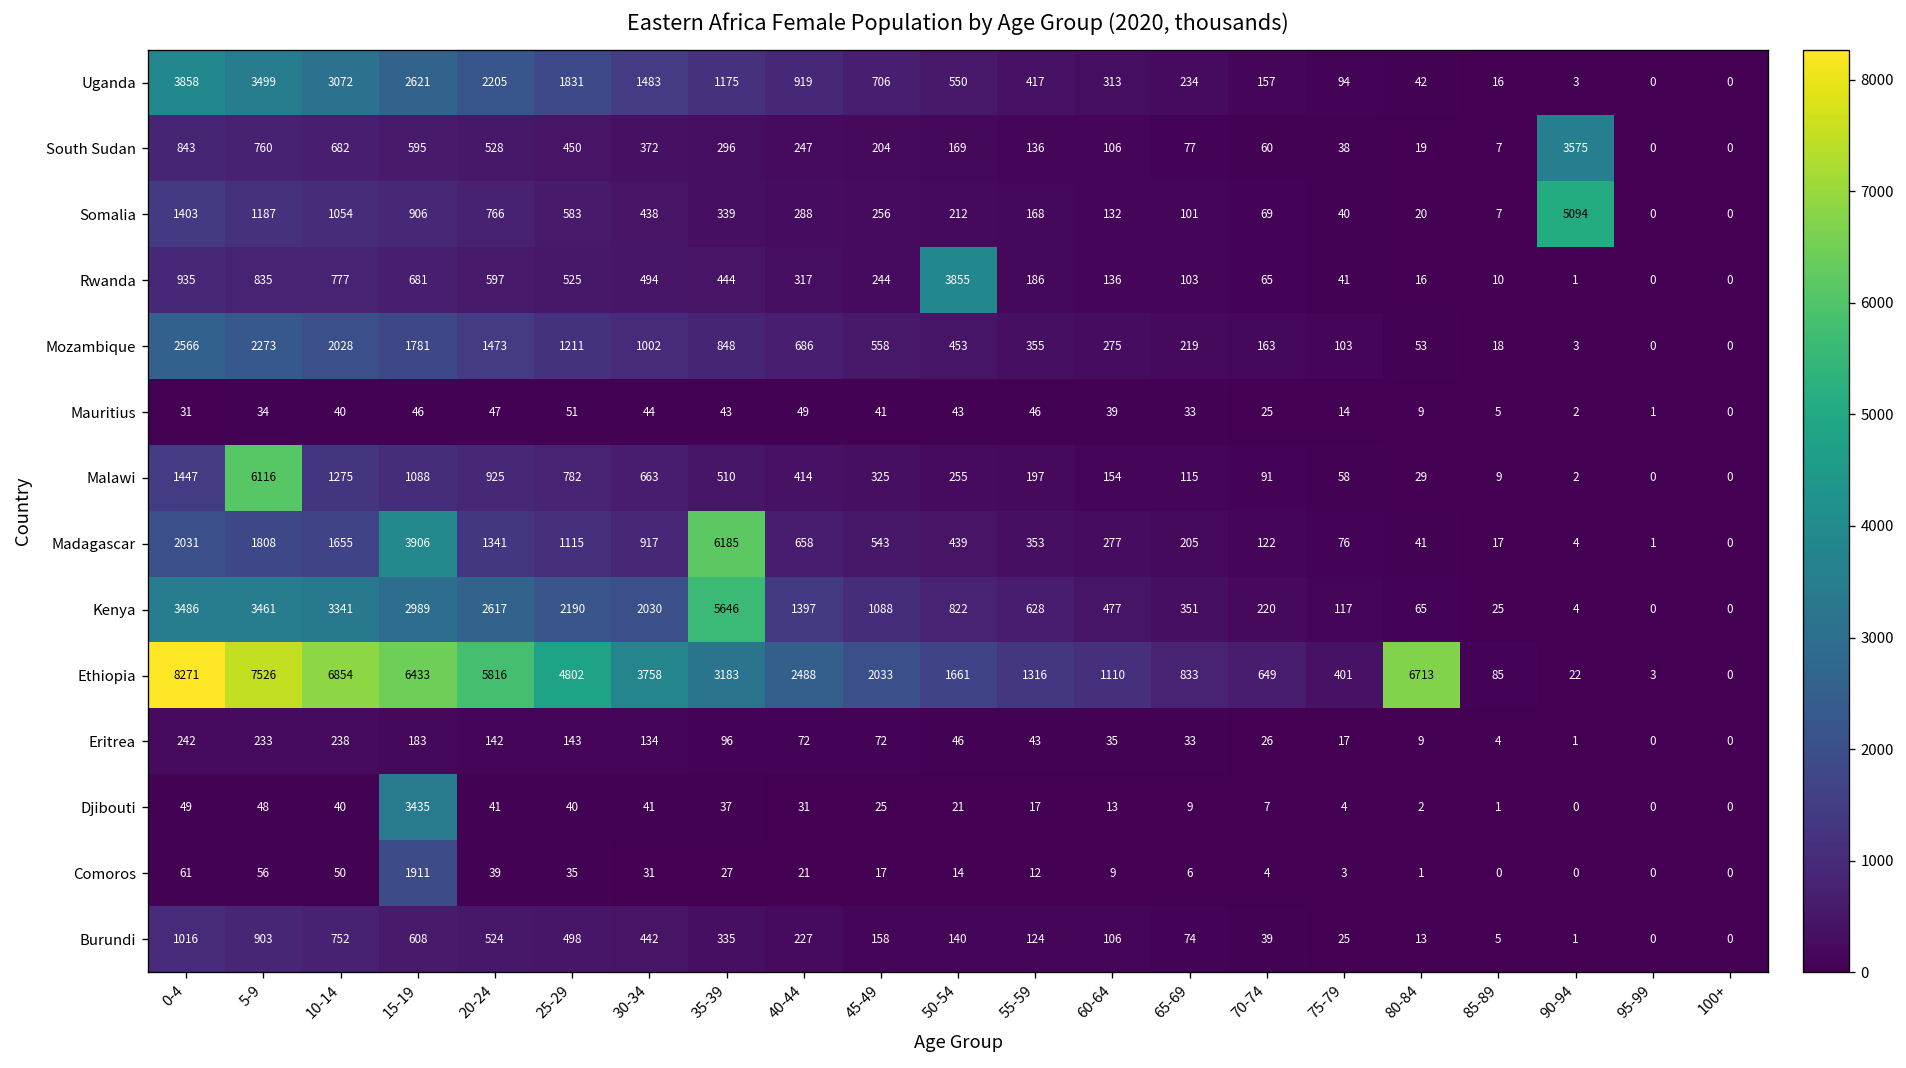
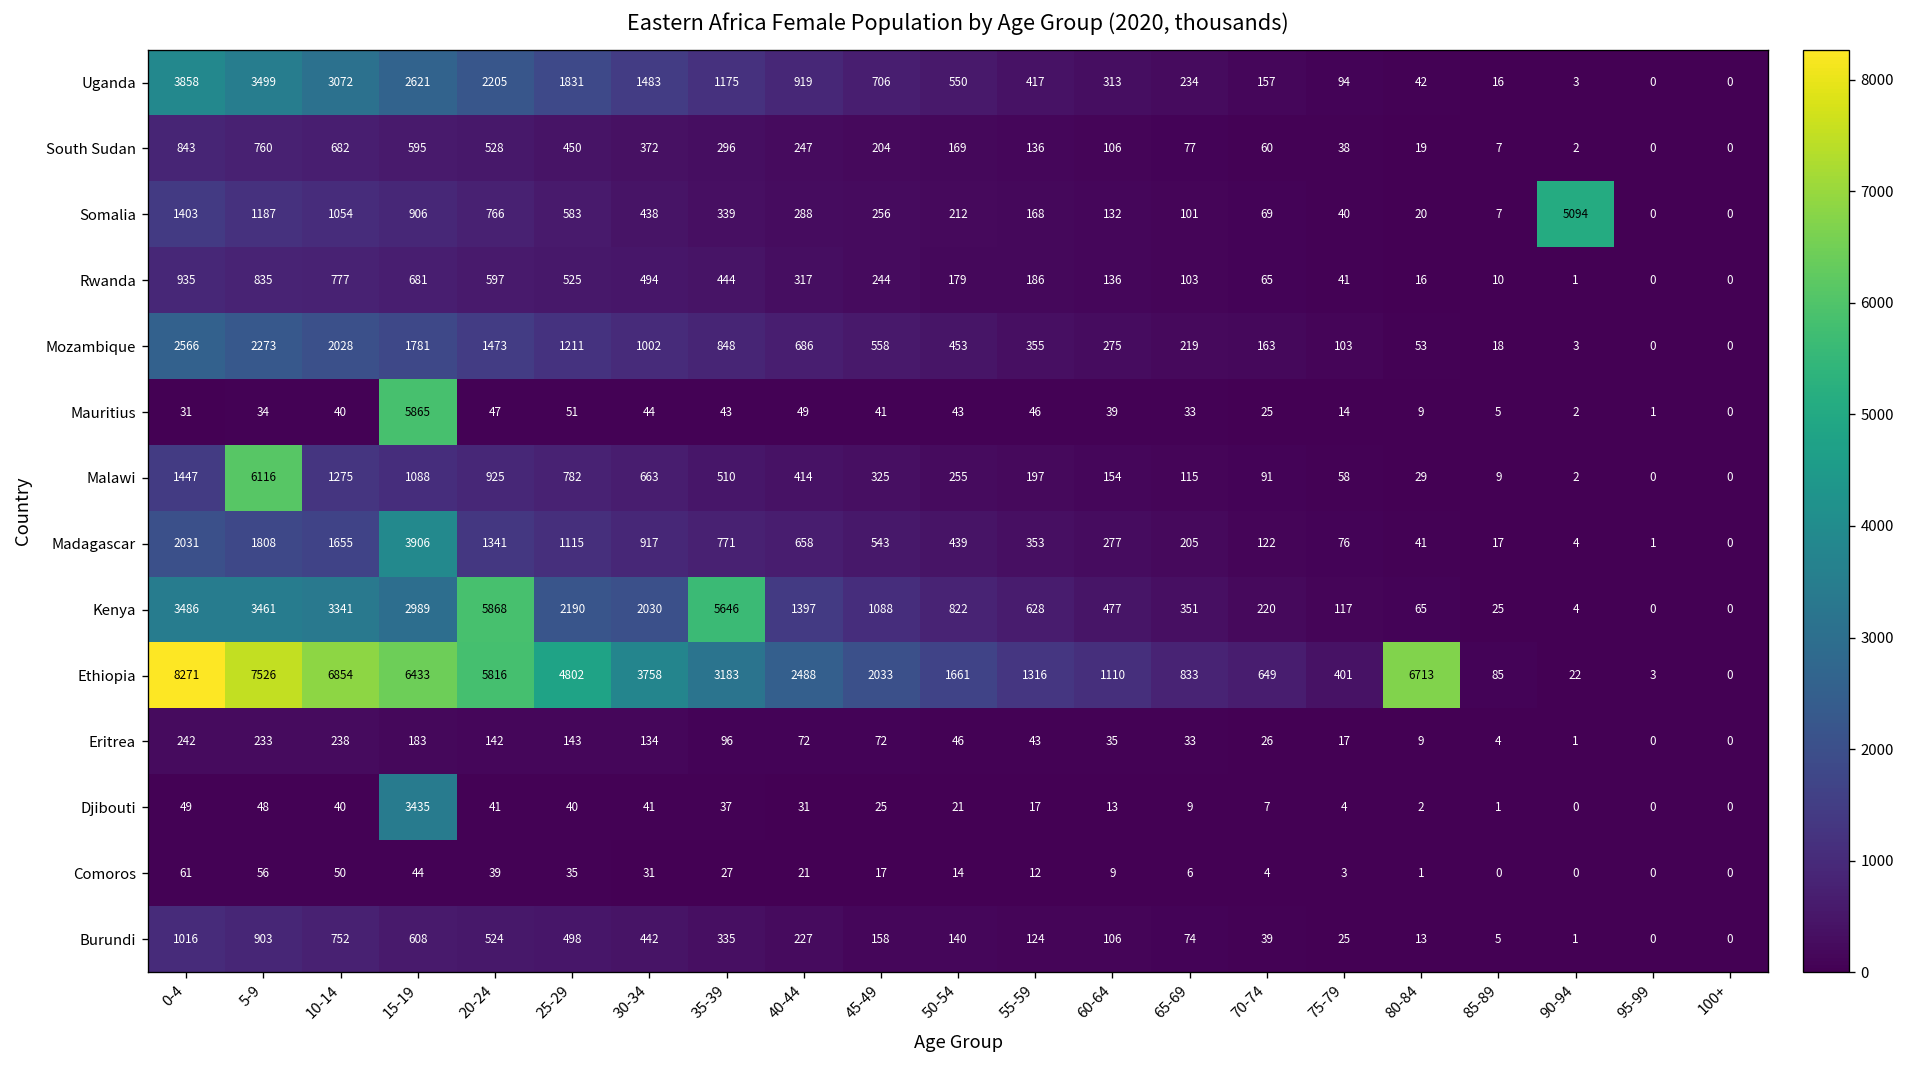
  {
    "South Sudan": {
      "0-4": 843,
      "5-9": 760,
      "10-14": 682,
      "15-19": 595,
      "20-24": 528,
      "25-29": 450,
      "30-34": 372,
      "35-39": 296,
      "40-44": 247,
      "45-49": 204,
      "50-54": 169,
      "55-59": 136,
      "60-64": 106,
      "65-69": 77,
      "70-74": 60,
      "75-79": 38,
      "80-84": 19,
      "85-89": 7,
-     "90-94": 3575,
+     "90-94": 2,
      "95-99": 0,
      "100+": 0
    },
    "Rwanda": {
      "0-4": 935,
      "5-9": 835,
      "10-14": 777,
      "15-19": 681,
      "20-24": 597,
      "25-29": 525,
      "30-34": 494,
      "35-39": 444,
      "40-44": 317,
      "45-49": 244,
-     "50-54": 3855,
+     "50-54": 179,
      "55-59": 186,
      "60-64": 136,
      "65-69": 103,
      "70-74": 65,
      "75-79": 41,
      "80-84": 16,
      "85-89": 10,
      "90-94": 1,
      "95-99": 0,
      "100+": 0
    },
    "Mauritius": {
      "0-4": 31,
      "5-9": 34,
      "10-14": 40,
-     "15-19": 46,
+     "15-19": 5865,
      "20-24": 47,
      "25-29": 51,
      "30-34": 44,
      "35-39": 43,
      "40-44": 49,
      "45-49": 41,
      "50-54": 43,
      "55-59": 46,
      "60-64": 39,
      "65-69": 33,
      "70-74": 25,
      "75-79": 14,
      "80-84": 9,
      "85-89": 5,
      "90-94": 2,
      "95-99": 1,
      "100+": 0
    },
    "Madagascar": {
      "0-4": 2031,
      "5-9": 1808,
      "10-14": 1655,
      "15-19": 3906,
      "20-24": 1341,
      "25-29": 1115,
      "30-34": 917,
-     "35-39": 6185,
+     "35-39": 771,
      "40-44": 658,
      "45-49": 543,
      "50-54": 439,
      "55-59": 353,
      "60-64": 277,
      "65-69": 205,
      "70-74": 122,
      "75-79": 76,
      "80-84": 41,
      "85-89": 17,
      "90-94": 4,
      "95-99": 1,
      "100+": 0
    },
    "Kenya": {
      "0-4": 3486,
      "5-9": 3461,
      "10-14": 3341,
      "15-19": 2989,
-     "20-24": 2617,
+     "20-24": 5868,
      "25-29": 2190,
      "30-34": 2030,
      "35-39": 5646,
      "40-44": 1397,
      "45-49": 1088,
      "50-54": 822,
      "55-59": 628,
      "60-64": 477,
      "65-69": 351,
      "70-74": 220,
      "75-79": 117,
      "80-84": 65,
      "85-89": 25,
      "90-94": 4,
      "95-99": 0,
      "100+": 0
    },
    "Comoros": {
      "0-4": 61,
      "5-9": 56,
      "10-14": 50,
-     "15-19": 1911,
+     "15-19": 44,
      "20-24": 39,
      "25-29": 35,
      "30-34": 31,
      "35-39": 27,
      "40-44": 21,
      "45-49": 17,
      "50-54": 14,
      "55-59": 12,
      "60-64": 9,
      "65-69": 6,
      "70-74": 4,
      "75-79": 3,
      "80-84": 1,
      "85-89": 0,
      "90-94": 0,
      "95-99": 0,
      "100+": 0
    }
  }
